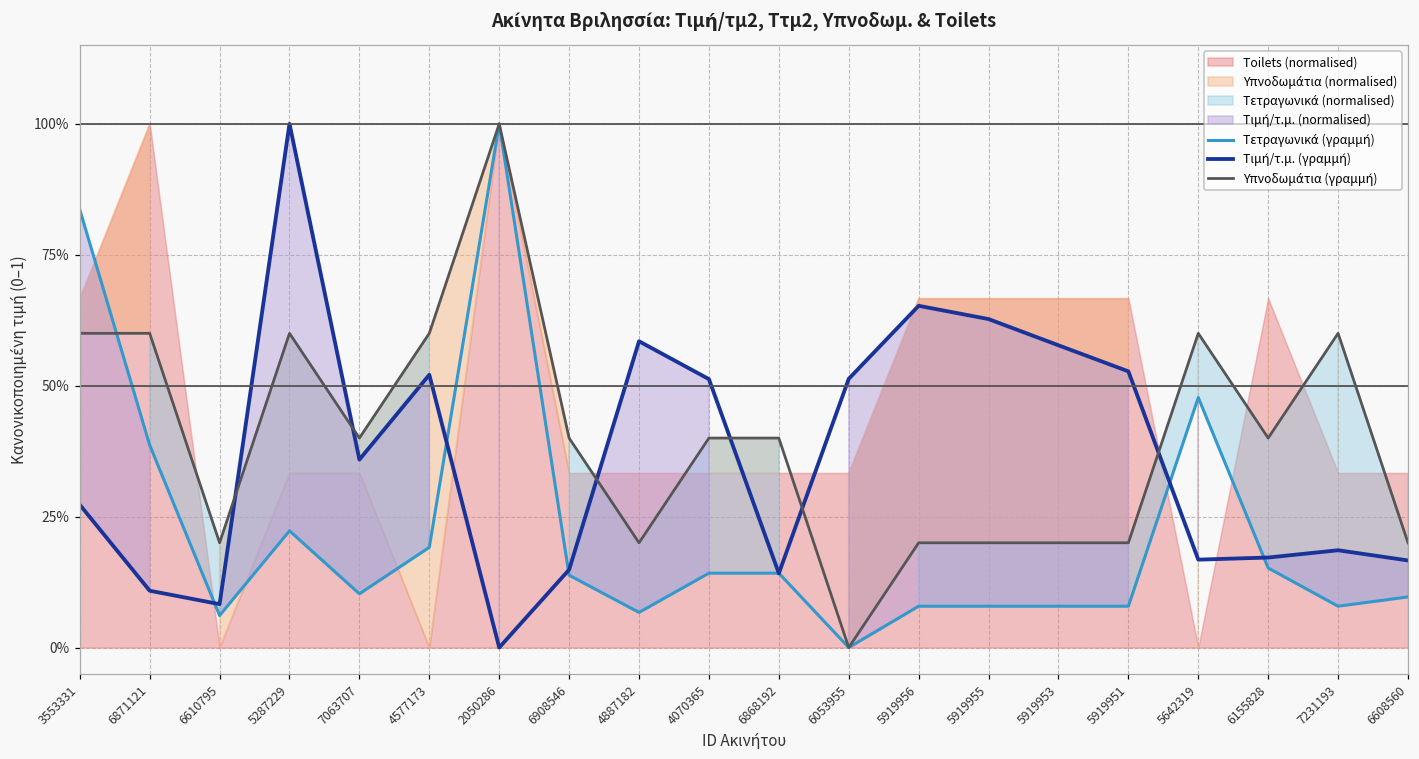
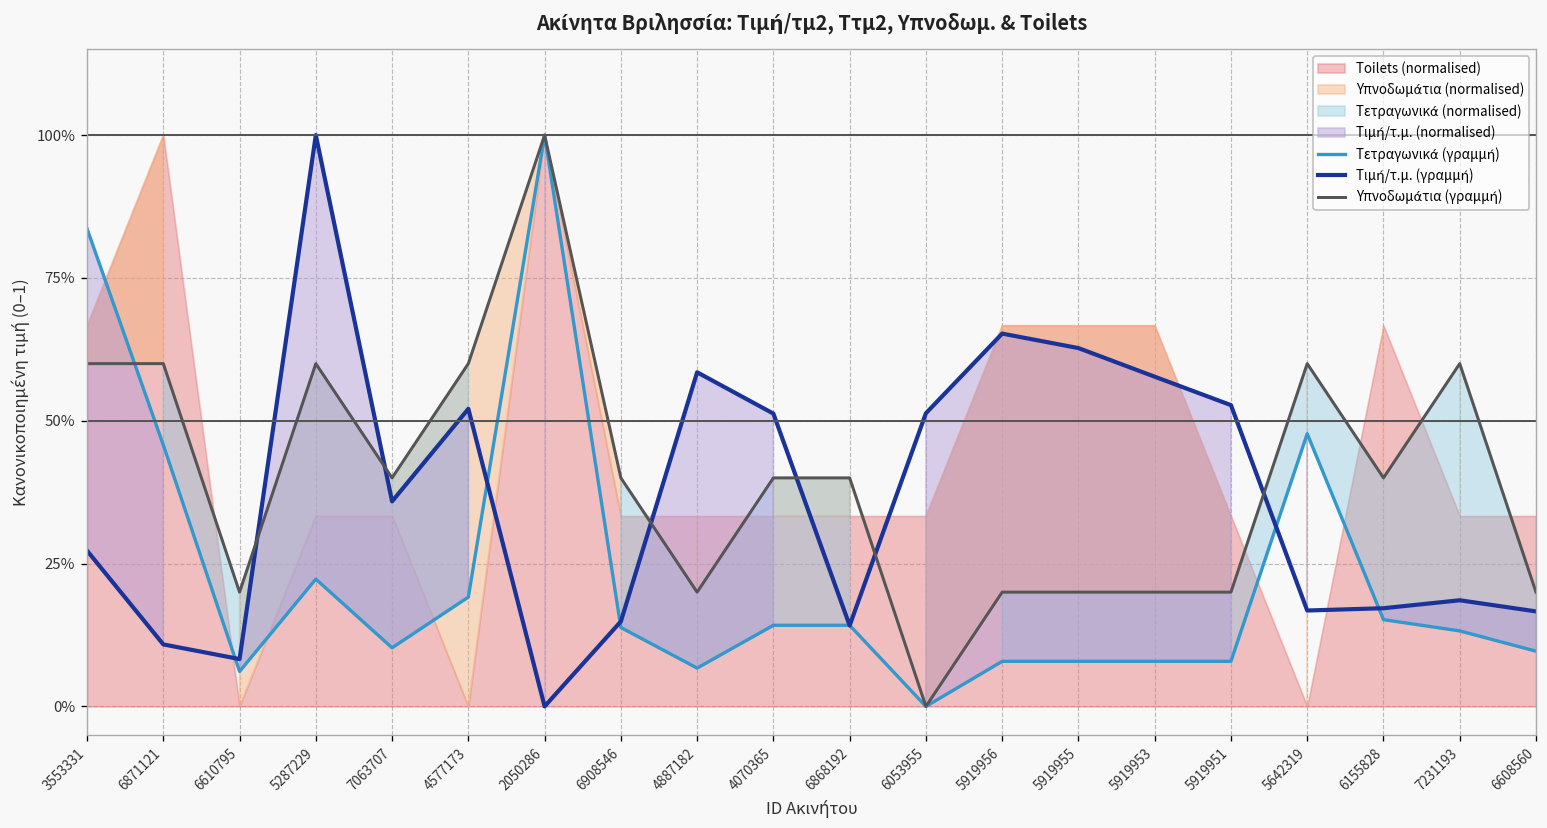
  {
    "Τετραγωνικά (γραμμή)": {
      "3553331": "84%",
-     "6871121": "39%",
+     "6871121": "46%",
      "6610795": "6%",
      "5287229": "22%",
      "7063707": "10%",
      "4577173": "19%",
      "6908546": "14%",
      "4887182": "7%",
      "4070365": "14%",
      "5919956": "8%",
      "5919955": "8%",
      "5919953": "8%",
      "5919951": "8%",
      "5642319": "48%",
      "6155828": "15%",
-     "7231193": "8%",
+     "7231193": "13%",
      "6608560": "10%"
    },
    "Toilets (normalised)": {
      "3553331": "67%",
      "6871121": "100%",
      "6610795": "0%",
      "5287229": "33%",
      "7063707": "33%",
      "4577173": "0%",
      "6908546": "33%",
      "4887182": "33%",
      "4070365": "33%",
      "6868192": "33%",
      "6053955": "33%",
      "5919956": "67%",
      "5919955": "67%",
      "5919953": "67%",
-     "5919951": "67%",
+     "5919951": "33%",
      "5642319": "0%",
      "6155828": "67%",
      "7231193": "33%",
      "6608560": "33%"
    },
    "Τιμή/τ.μ. (γραμμή)": {
      "3553331": "27%",
      "6871121": "11%",
      "6610795": "8%",
      "5287229": "100%",
      "7063707": "36%",
      "4577173": "52%",
      "2050286": "0%",
      "6908546": "15%",
      "4887182": "58%",
      "4070365": "51%",
      "6053955": "51%",
      "5919956": "65%",
      "5919955": "63%",
      "5919953": "58%",
      "5919951": "53%",
      "5642319": "17%",
      "6155828": "17%",
      "7231193": "19%",
      "6608560": "17%"
    },
    "Υπνοδωμάτια (γραμμή)": {
      "3553331": "60%",
      "6871121": "60%",
      "6610795": "20%",
      "5287229": "60%",
      "7063707": "40%",
      "4577173": "60%",
      "6908546": "40%",
      "4887182": "20%",
      "4070365": "40%",
      "6868192": "40%",
      "5919956": "20%",
      "5919955": "20%",
      "5919953": "20%",
      "5919951": "20%",
      "5642319": "60%",
      "6155828": "40%",
      "7231193": "60%",
      "6608560": "20%"
    }
  }
